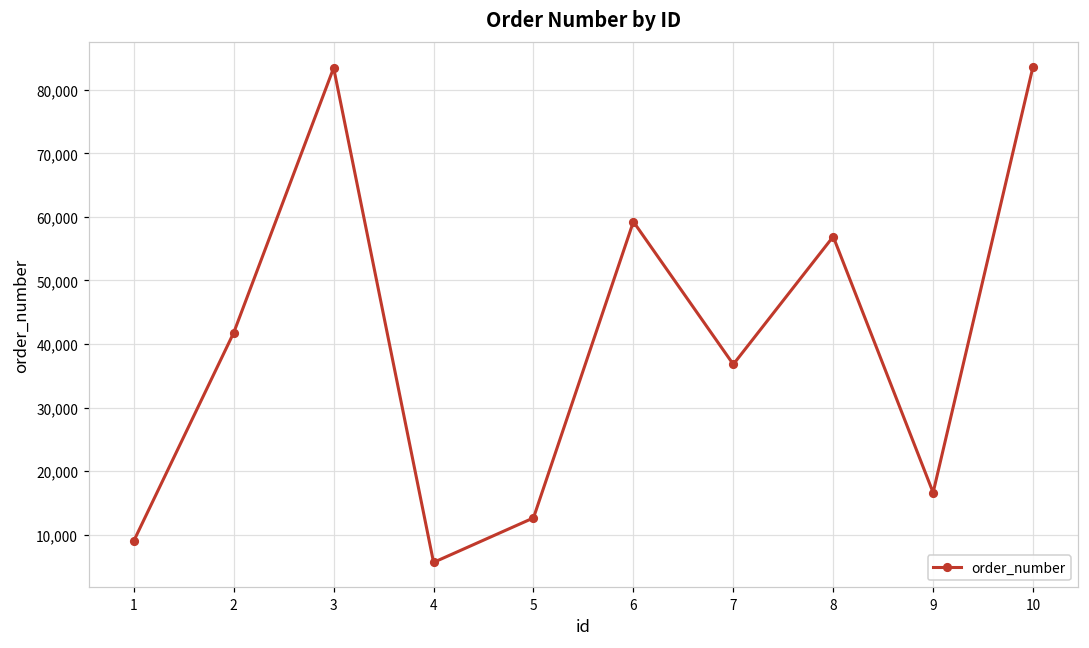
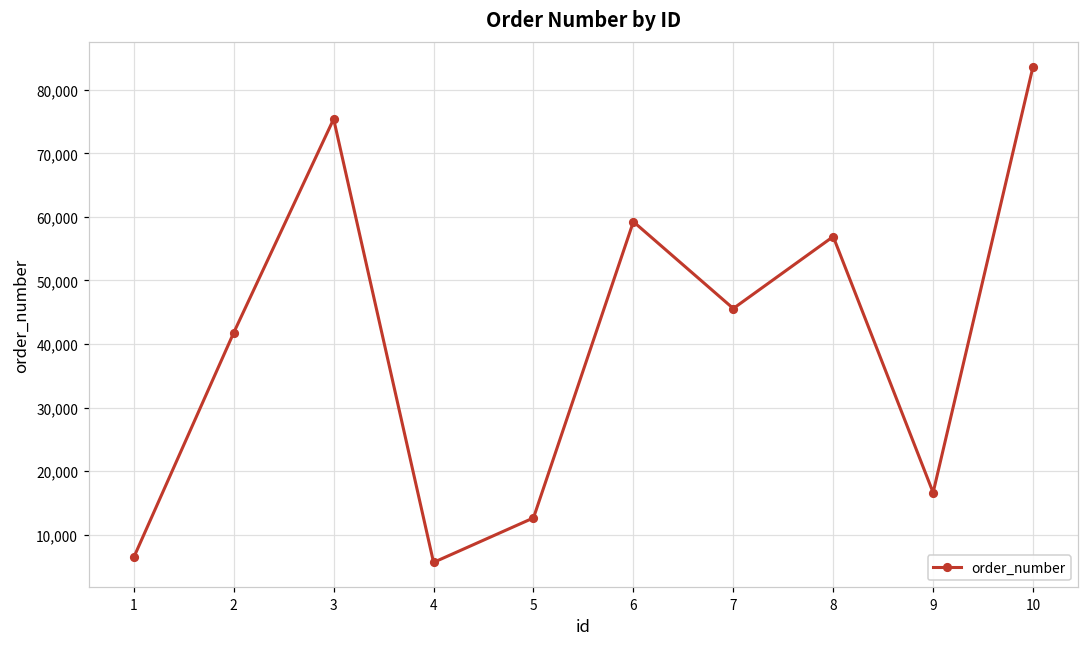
  {
-   "1": "9,000",
+   "1": "6,000",
    "2": "42,000",
-   "3": "83,000",
+   "3": "75,000",
    "4": "6,000",
    "5": "13,000",
    "6": "59,000",
-   "7": "37,000",
+   "7": "46,000",
    "8": "57,000",
    "9": "17,000",
    "10": "84,000"
  }
